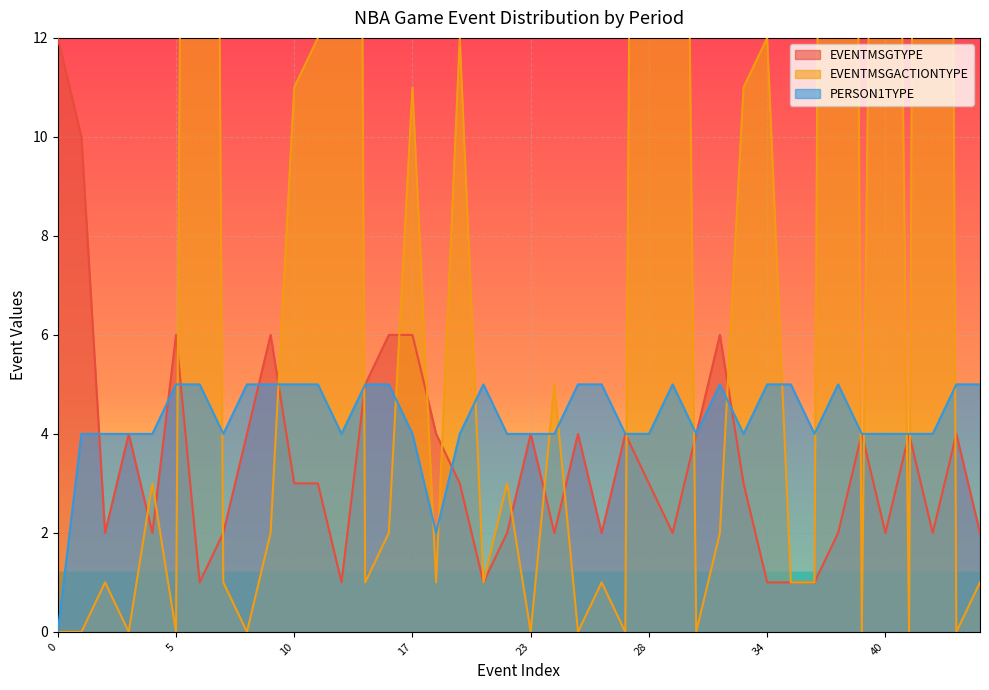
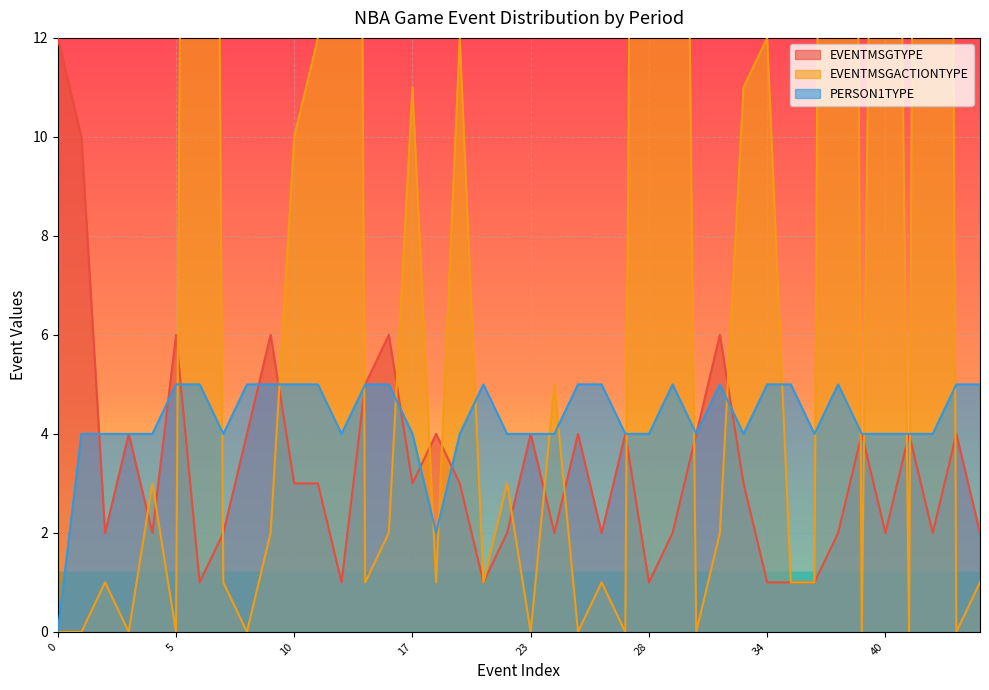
  {
    "EVENTMSGTYPE": {
      "0": 12,
      "5": 6,
      "10": 3,
-     "17": 6,
-     "28": 3,
+     "17": 3,
+     "28": 1,
      "34": 1,
      "40": 2
    },
    "EVENTMSGACTIONTYPE": {
      "5": 0,
-     "10": 11,
+     "10": 10,
      "17": 11,
      "23": 0,
      "34": 12
    },
    "PERSON1TYPE": {
      "5": 5,
      "10": 5,
      "17": 4,
      "28": 4,
      "34": 5,
      "40": 4
    }
  }
